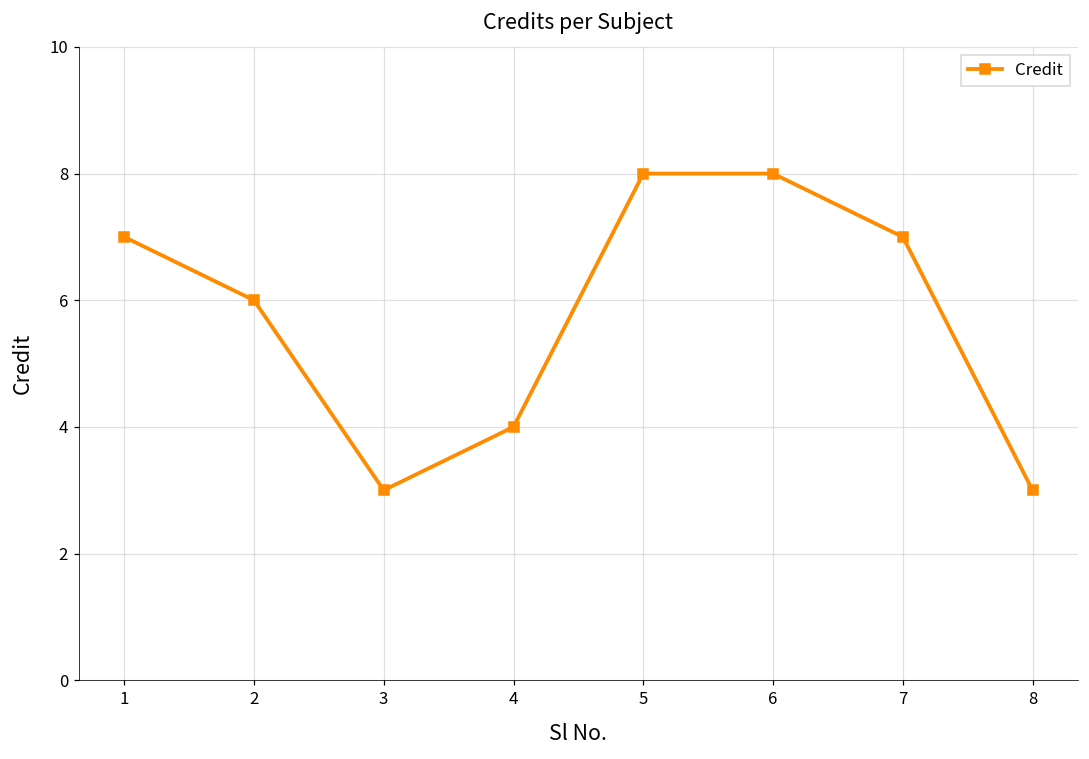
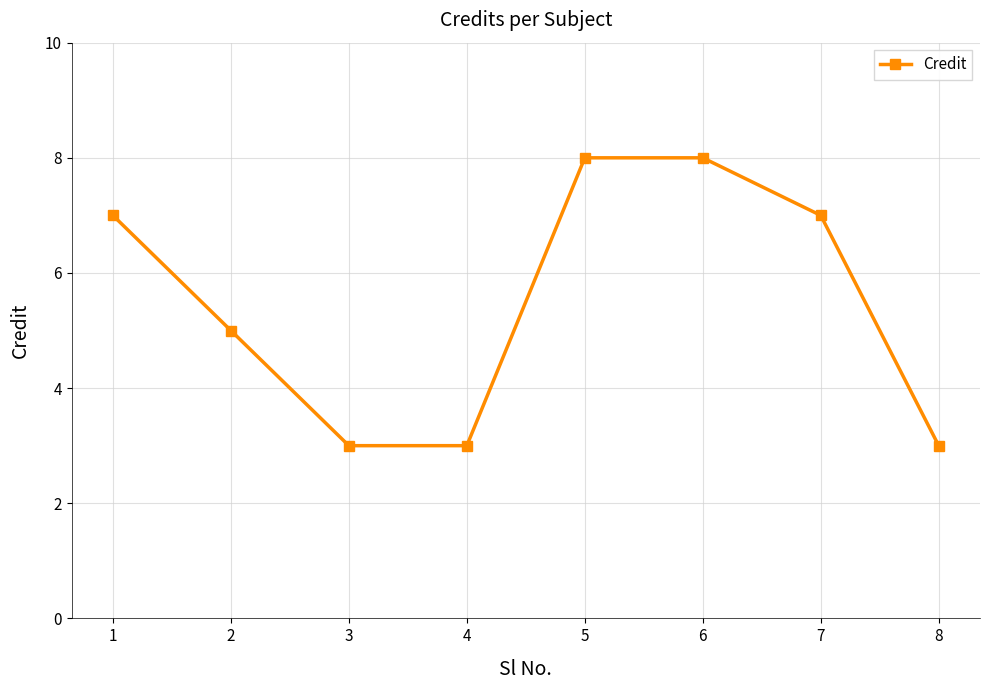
  {
    "1": 7,
-   "2": 6,
+   "2": 5,
    "3": 3,
-   "4": 4,
+   "4": 3,
    "5": 8,
    "6": 8,
    "7": 7,
    "8": 3
  }
